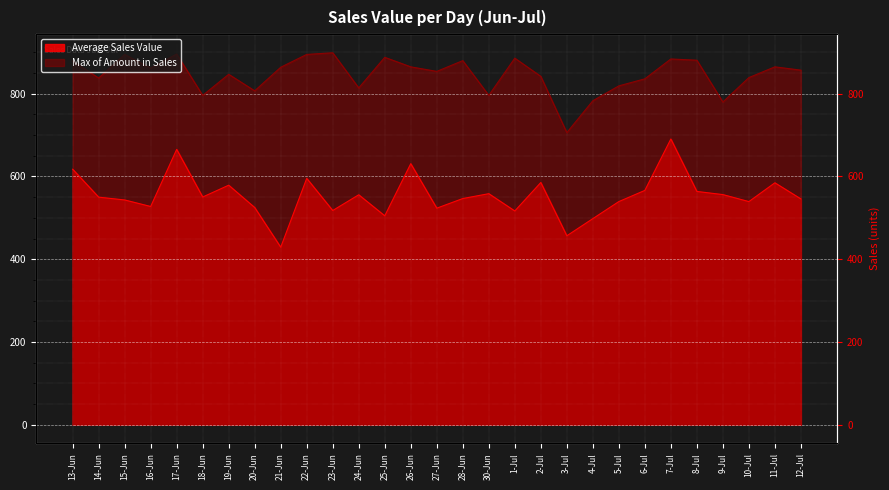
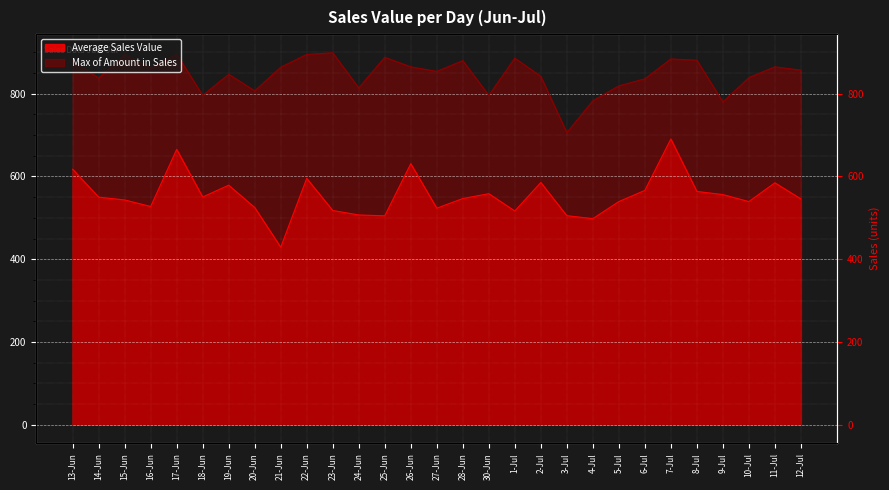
  {
    "Average Sales Value": {
      "13-Jun": 620,
      "14-Jun": 550,
      "15-Jun": 540,
      "16-Jun": 530,
      "17-Jun": 670,
      "18-Jun": 550,
      "19-Jun": 580,
      "20-Jun": 520,
      "21-Jun": 430,
      "22-Jun": 600,
      "23-Jun": 520,
-     "24-Jun": 560,
+     "24-Jun": 510,
      "25-Jun": 500,
      "26-Jun": 630,
      "27-Jun": 520,
      "28-Jun": 550,
      "30-Jun": 560,
      "1-Jul": 520,
      "2-Jul": 590,
-     "3-Jul": 460,
+     "3-Jul": 510,
      "4-Jul": 500,
      "5-Jul": 540,
      "6-Jul": 570,
      "7-Jul": 690,
      "8-Jul": 560,
      "9-Jul": 560,
      "10-Jul": 540,
      "11-Jul": 580,
      "12-Jul": 550
    },
    "Max of Amount in Sales": {
      "14-Jun": 840,
      "18-Jun": 800,
      "19-Jun": 850,
      "20-Jun": 810,
      "21-Jun": 860,
      "22-Jun": 900,
      "23-Jun": 900,
      "24-Jun": 810,
      "25-Jun": 890,
      "26-Jun": 870,
      "27-Jun": 850,
      "28-Jun": 880,
      "30-Jun": 800,
      "1-Jul": 890,
      "2-Jul": 840,
      "3-Jul": 710,
      "4-Jul": 780,
      "5-Jul": 820,
      "6-Jul": 840,
      "7-Jul": 880,
      "8-Jul": 880,
      "9-Jul": 780,
      "10-Jul": 840,
      "11-Jul": 870,
      "12-Jul": 860
    }
  }
